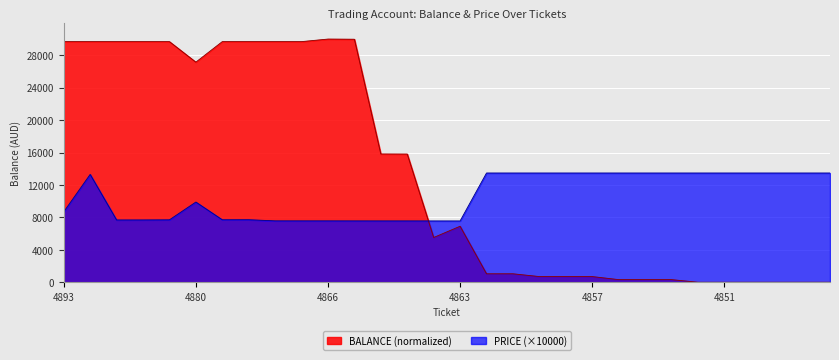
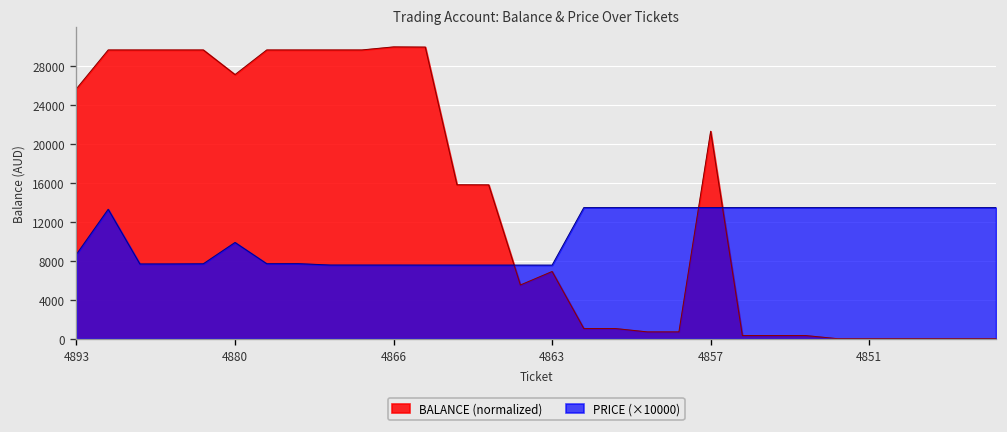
  {
    "BALANCE (normalized)": {
-     "4893": 30000,
+     "4893": 26000,
      "4880": 27000,
      "4866": 30000,
      "4863": 7000,
-     "4857": 1000,
+     "4857": 21000,
      "4851": 0
    },
    "PRICE (×10000)": {
      "4893": 9000,
      "4880": 10000,
      "4866": 8000,
      "4863": 8000,
      "4857": 13000,
      "4851": 13000
    }
  }
